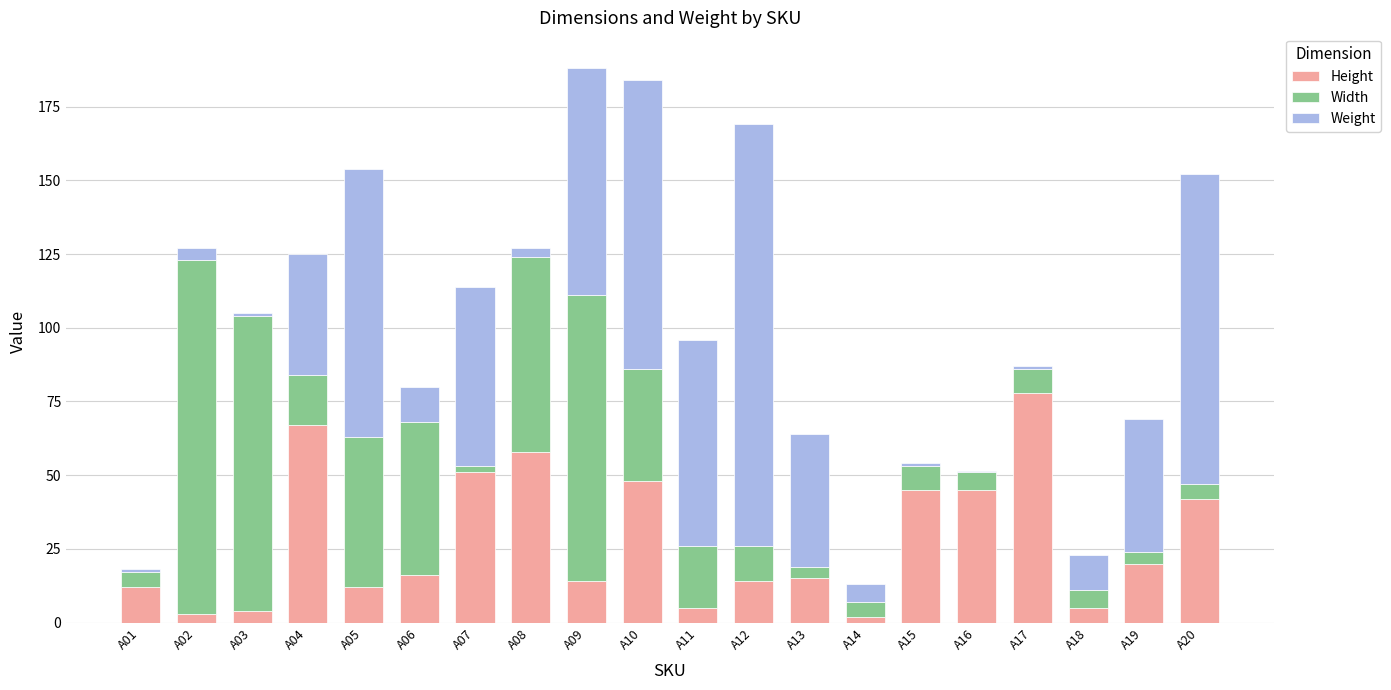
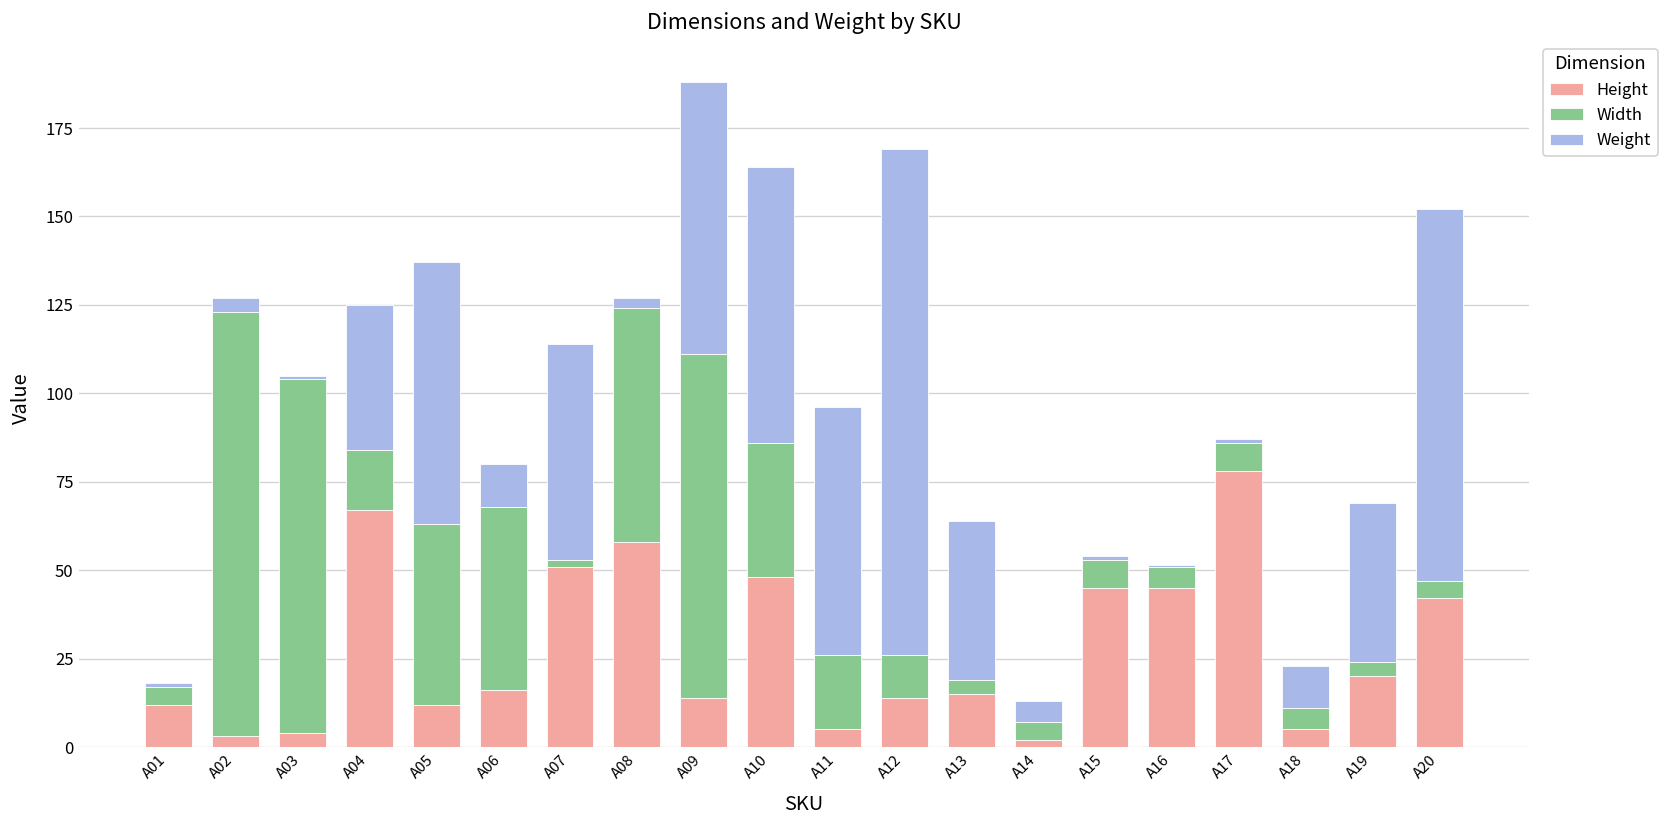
  {
    "Height": {
      "A01": 12,
      "A02": 3,
      "A03": 4,
      "A04": 67,
      "A05": 12,
      "A06": 16,
      "A07": 51,
      "A08": 58,
      "A09": 14,
      "A10": 48,
      "A11": 5,
      "A12": 14,
      "A13": 15,
      "A14": 2,
      "A15": 45,
      "A16": 45,
      "A17": 78,
      "A18": 5,
      "A19": 20,
      "A20": 42
    },
    "Width": {
      "A01": 5,
      "A02": 120,
      "A03": 100,
      "A04": 17,
      "A05": 51,
      "A06": 52,
      "A07": 2,
      "A08": 66,
      "A09": 97,
      "A10": 38,
      "A11": 21,
      "A12": 12,
      "A13": 4,
      "A14": 5,
      "A15": 8,
      "A16": 6,
      "A17": 8,
      "A18": 6,
      "A19": 4,
      "A20": 5
    },
    "Weight": {
      "A01": 1,
      "A02": 4,
      "A03": 1,
      "A04": 41,
-     "A05": 91,
+     "A05": 74,
      "A06": 12,
      "A07": 61,
      "A08": 3,
      "A09": 77,
-     "A10": 98,
+     "A10": 78,
      "A11": 70,
      "A12": 143,
      "A13": 45,
      "A14": 6,
      "A15": 1,
      "A17": 1,
      "A18": 12,
      "A19": 45,
      "A20": 105
    }
  }
